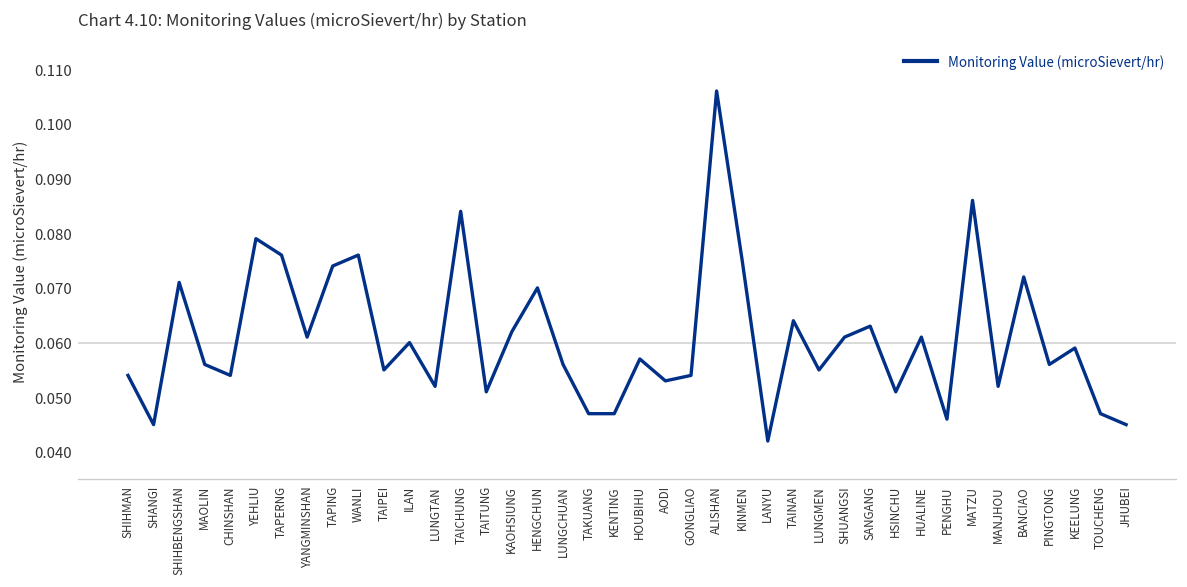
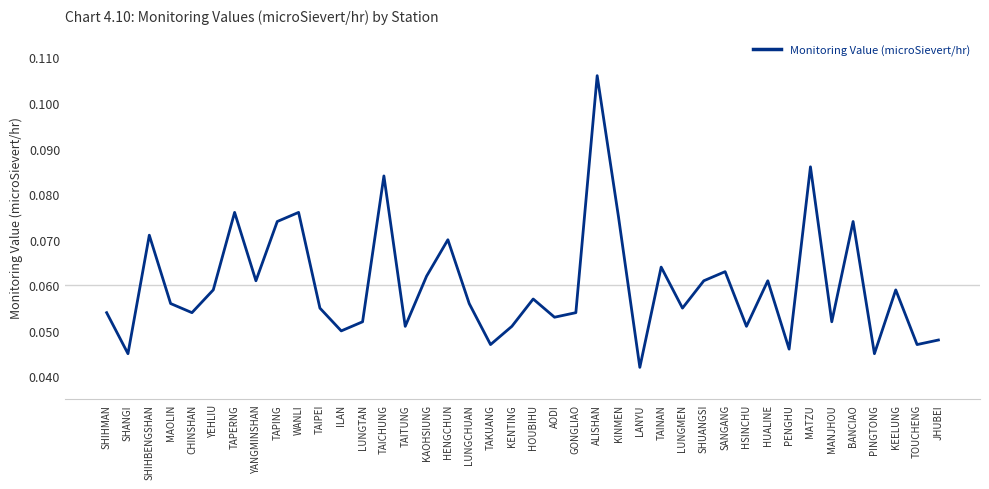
  {
    "SHIHMAN": 0.054,
    "SHANGI": 0.045,
    "SHIHBENGSHAN": 0.071,
    "MAOLIN": 0.056,
    "CHINSHAN": 0.054,
-   "YEHLIU": 0.079,
+   "YEHLIU": 0.059,
    "TAPERNG": 0.076,
    "YANGMINSHAN": 0.061,
    "TAPING": 0.074,
    "WANLI": 0.076,
    "TAIPEI": 0.055,
-   "ILAN": 0.06,
+   "ILAN": 0.05,
    "LUNGTAN": 0.052,
    "TAICHUNG": 0.084,
    "TAITUNG": 0.051,
    "KAOHSIUNG": 0.062,
    "HENGCHUN": 0.070,
    "LUNGCHUAN": 0.056,
    "TAKUANG": 0.047,
-   "KENTING": 0.047,
+   "KENTING": 0.051,
    "HOUBIHU": 0.057,
    "AODI": 0.053,
    "GONGLIAO": 0.054,
    "ALISHAN": 0.106,
    "KINMEN": 0.075,
    "LANYU": 0.042,
    "TAINAN": 0.064,
    "LUNGMEN": 0.055,
    "SHUANGSI": 0.061,
    "SANGANG": 0.063,
    "HSINCHU": 0.051,
    "HUALINE": 0.061,
    "PENGHU": 0.046,
    "MATZU": 0.086,
    "MANJHOU": 0.052,
-   "BANCIAO": 0.072,
-   "PINGTONG": 0.056,
+   "BANCIAO": 0.074,
+   "PINGTONG": 0.045,
    "KEELUNG": 0.059,
    "TOUCHENG": 0.047,
-   "JHUBEI": 0.045
+   "JHUBEI": 0.048
  }
